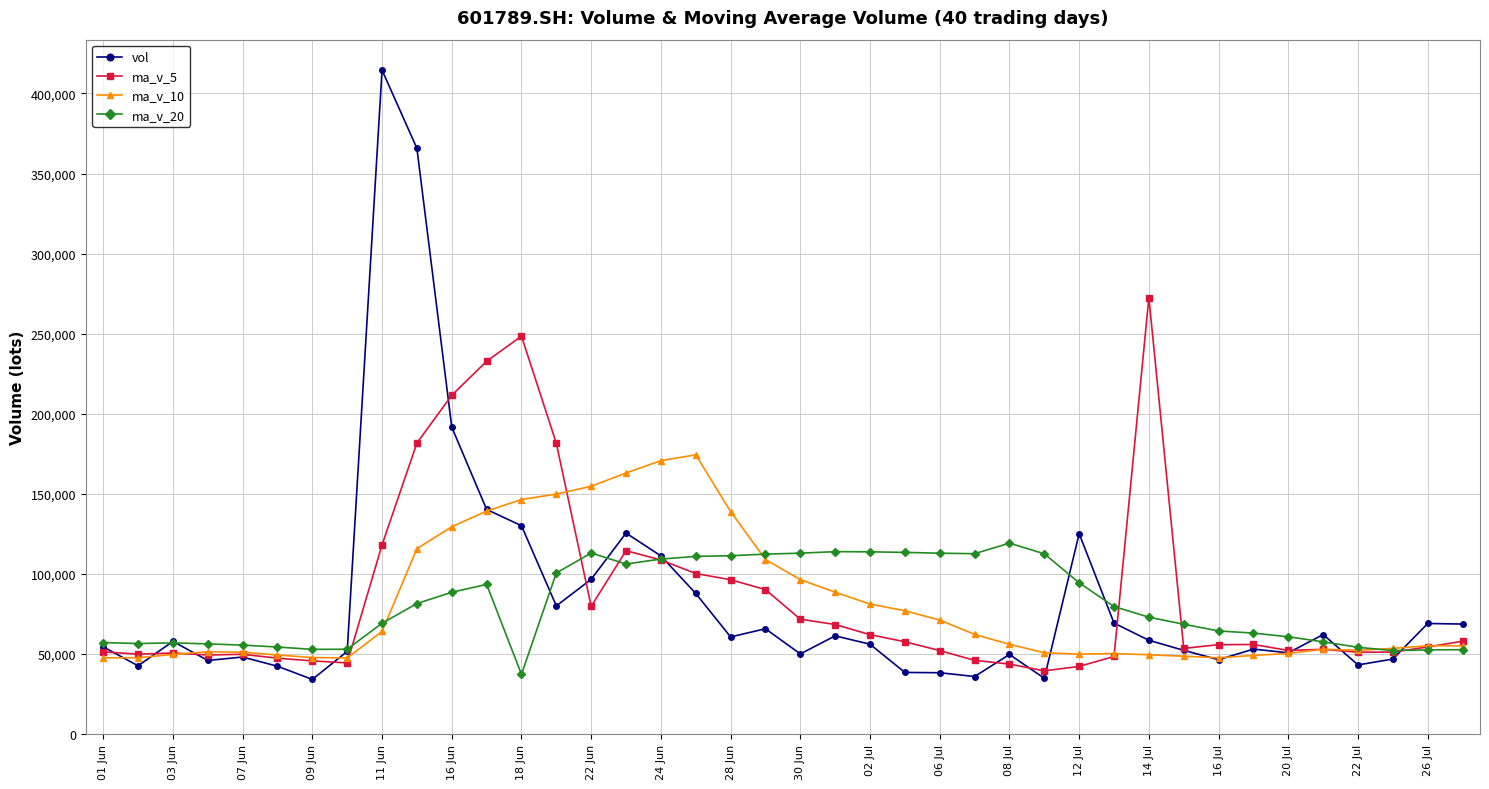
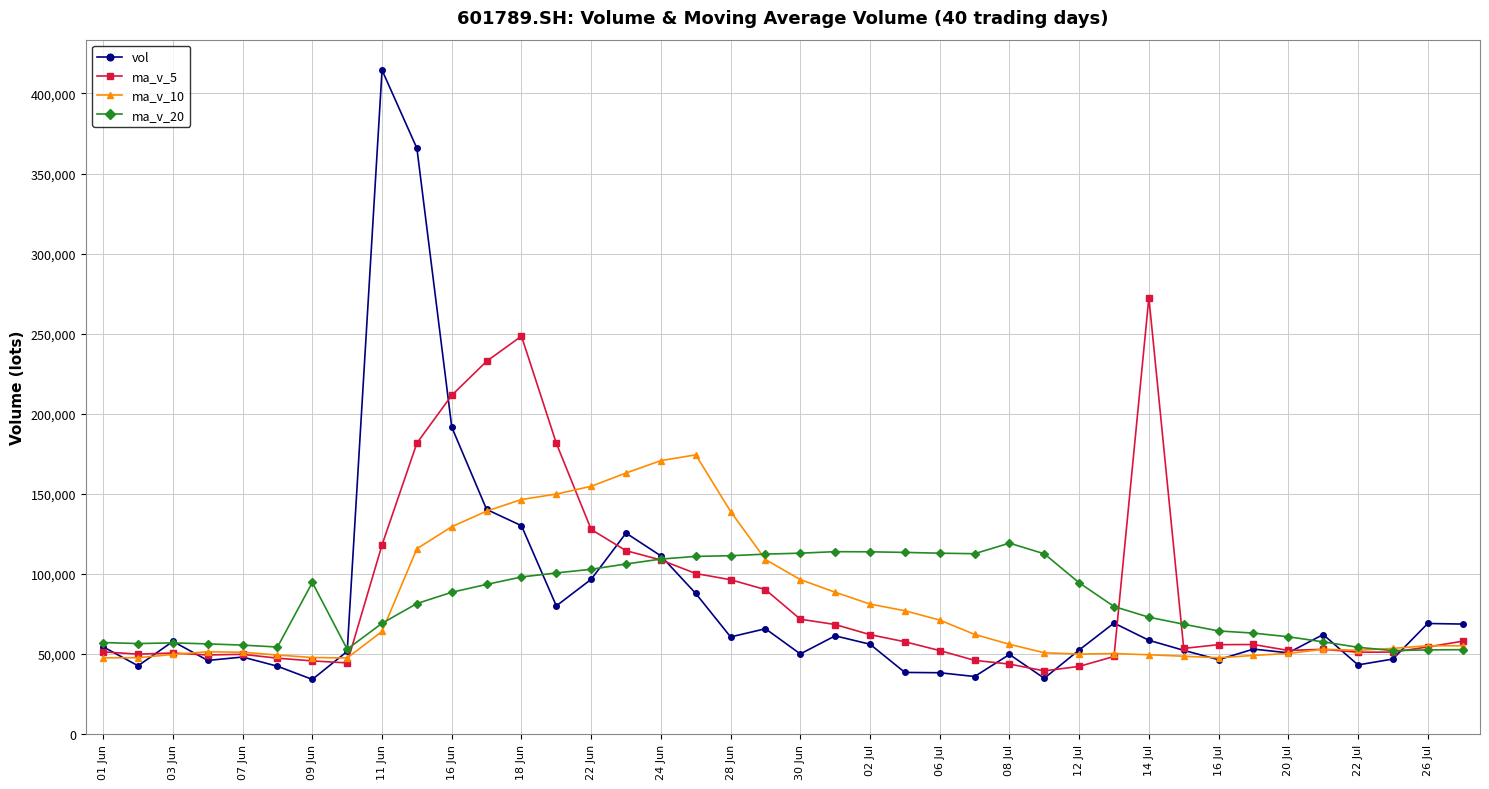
  {
    "vol": {
      "01 Jun": "54,000",
      "07 Jun": "48,000",
      "09 Jun": "34,000",
      "11 Jun": "415,000",
      "16 Jun": "192,000",
      "18 Jun": "130,000",
      "22 Jun": "97,000",
      "24 Jun": "111,000",
      "28 Jun": "61,000",
      "30 Jun": "50,000",
      "02 Jul": "56,000",
      "06 Jul": "38,000",
      "08 Jul": "50,000",
-     "12 Jul": "125,000",
+     "12 Jul": "52,000",
      "14 Jul": "59,000",
      "22 Jul": "43,000",
      "26 Jul": "69,000"
    },
    "ma_v_5": {
      "01 Jun": "51,000",
      "09 Jun": "46,000",
      "11 Jun": "118,000",
      "16 Jun": "212,000",
      "18 Jun": "248,000",
-     "22 Jun": "80,000",
+     "22 Jun": "128,000",
      "28 Jun": "96,000",
      "30 Jun": "72,000",
      "02 Jul": "62,000",
      "06 Jul": "52,000",
      "08 Jul": "44,000",
      "12 Jul": "42,000",
      "14 Jul": "273,000",
      "16 Jul": "56,000"
    },
    "ma_v_10": {
      "01 Jun": "48,000",
      "09 Jun": "48,000",
      "11 Jun": "64,000",
      "16 Jun": "129,000",
      "18 Jun": "146,000",
      "22 Jun": "155,000",
      "24 Jun": "171,000",
      "28 Jun": "139,000",
      "30 Jun": "96,000",
      "02 Jul": "81,000",
      "06 Jul": "71,000",
      "08 Jul": "56,000",
      "12 Jul": "50,000",
      "14 Jul": "49,000"
    },
    "ma_v_20": {
      "01 Jun": "57,000",
      "07 Jun": "56,000",
-     "09 Jun": "53,000",
+     "09 Jun": "95,000",
      "11 Jun": "69,000",
      "16 Jun": "89,000",
-     "18 Jun": "37,000",
-     "22 Jun": "113,000",
+     "18 Jun": "98,000",
+     "22 Jun": "103,000",
      "28 Jun": "111,000",
      "30 Jun": "113,000",
      "02 Jul": "114,000",
      "06 Jul": "113,000",
      "08 Jul": "119,000",
      "12 Jul": "94,000",
      "14 Jul": "73,000",
      "16 Jul": "64,000",
      "20 Jul": "61,000",
      "22 Jul": "54,000",
      "26 Jul": "53,000"
    }
  }
